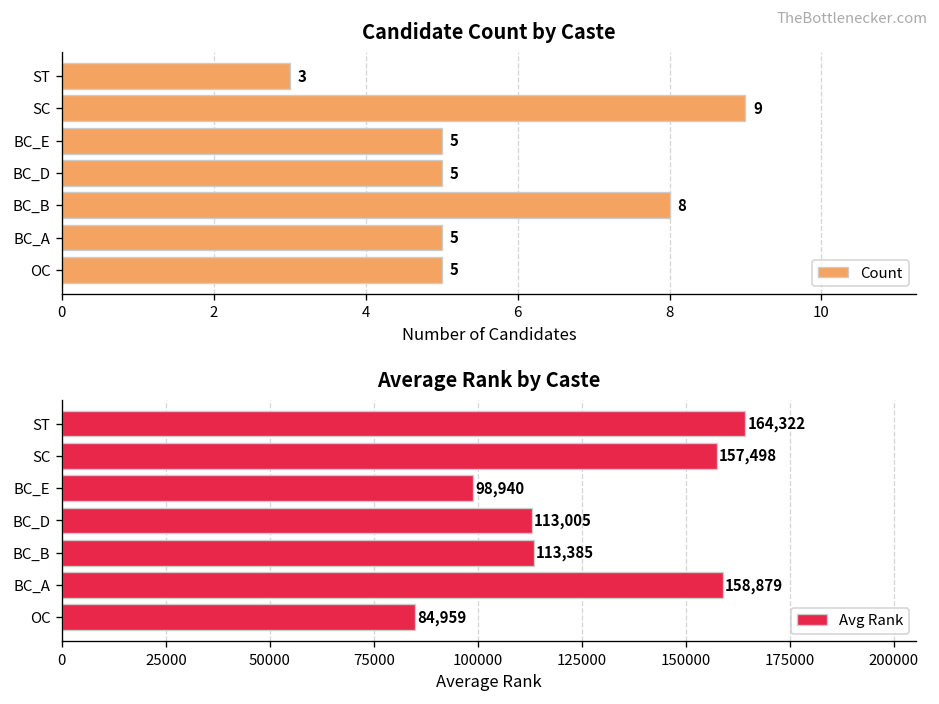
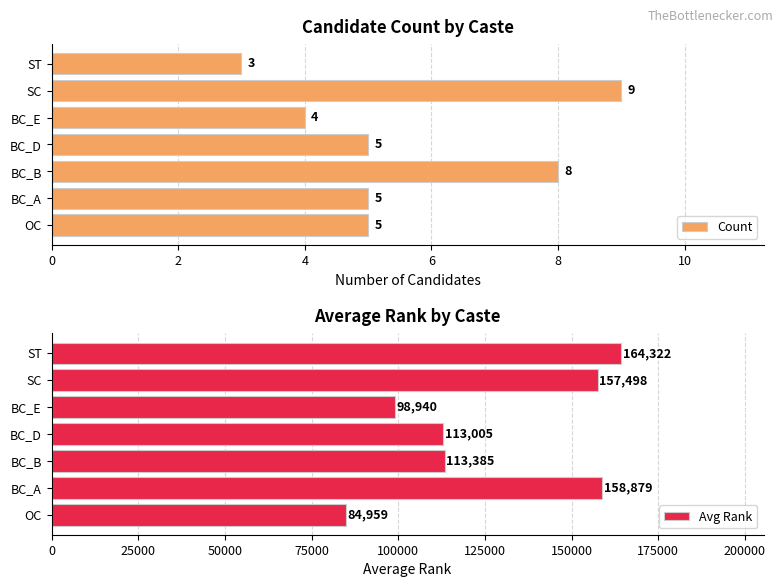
  {
    "Candidate Count by Caste": {
      "ST": "3",
      "SC": "9",
-     "BC_E": "5",
+     "BC_E": "4",
      "BC_D": "5",
      "BC_B": "8",
      "BC_A": "5",
      "OC": "5"
    },
    "Average Rank by Caste": {
      "ST": "164,322",
      "SC": "157,498",
      "BC_E": "98,940",
      "BC_D": "113,005",
      "BC_B": "113,385",
      "BC_A": "158,879",
      "OC": "84,959"
    }
  }
